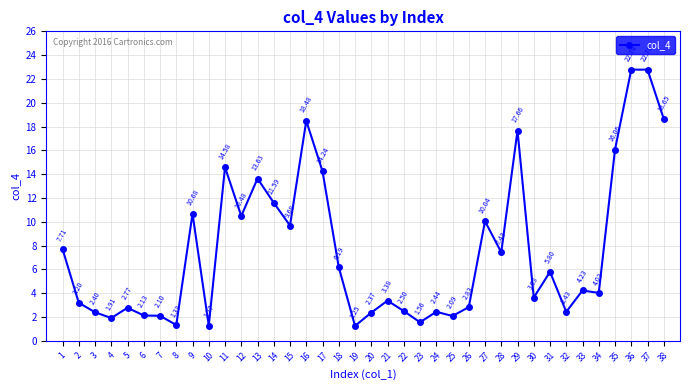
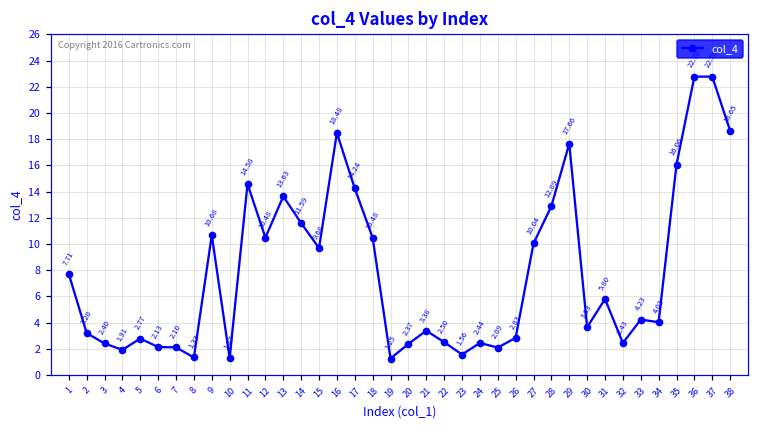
  {
    "1": 7.71,
    "2": 3.20,
    "3": 2.40,
    "4": 1.91,
    "5": 2.77,
    "6": 2.13,
    "7": 2.10,
    "8": 1.33,
    "9": 10.68,
    "10": 1.27,
    "11": 14.58,
    "12": 10.48,
    "13": 13.63,
    "14": 11.59,
    "15": 9.68,
    "16": 18.48,
    "17": 14.24,
-   "18": 6.19,
+   "18": 10.48,
    "19": 1.25,
    "20": 2.37,
    "21": 3.38,
    "22": 2.50,
    "23": 1.56,
    "24": 2.44,
    "25": 2.09,
    "26": 2.83,
    "27": 10.04,
-   "28": 7.43,
+   "28": 12.89,
    "29": 17.66,
    "30": 3.63,
    "31": 5.80,
    "32": 2.43,
    "33": 4.23,
    "34": 4.02,
    "35": 16.06,
    "38": 18.65
  }
